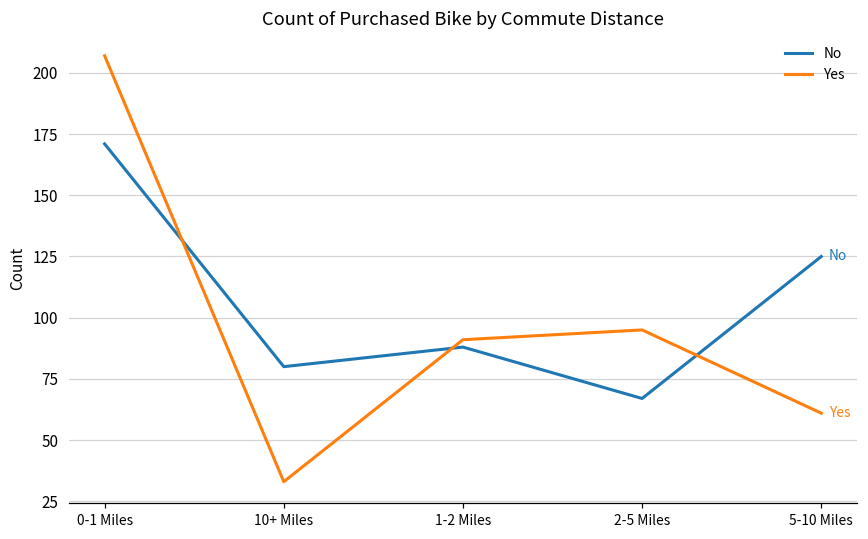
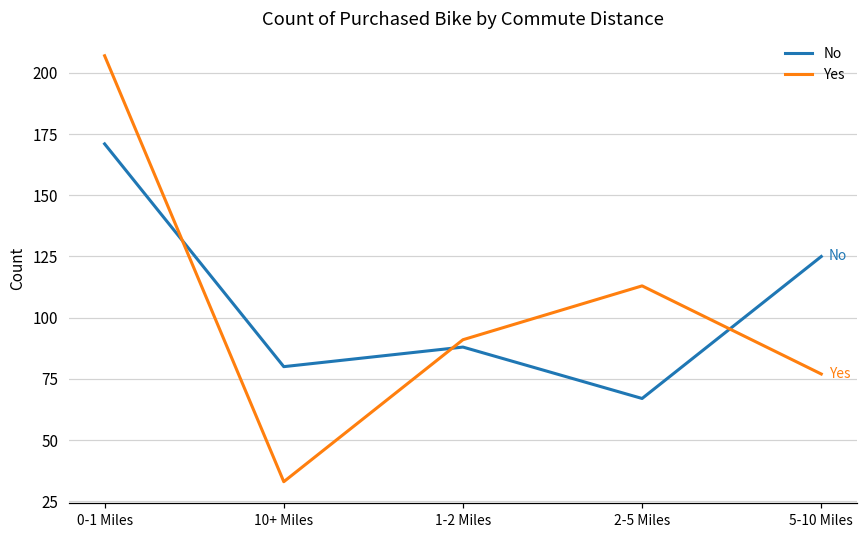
  {
    "No": {
      "0-1 Miles": 171,
      "10+ Miles": 80,
      "1-2 Miles": 88,
      "2-5 Miles": 67,
      "5-10 Miles": 125
    },
    "Yes": {
      "0-1 Miles": 207,
      "10+ Miles": 33,
      "1-2 Miles": 91,
-     "2-5 Miles": 95,
-     "5-10 Miles": 61
+     "2-5 Miles": 113,
+     "5-10 Miles": 77
    }
  }
